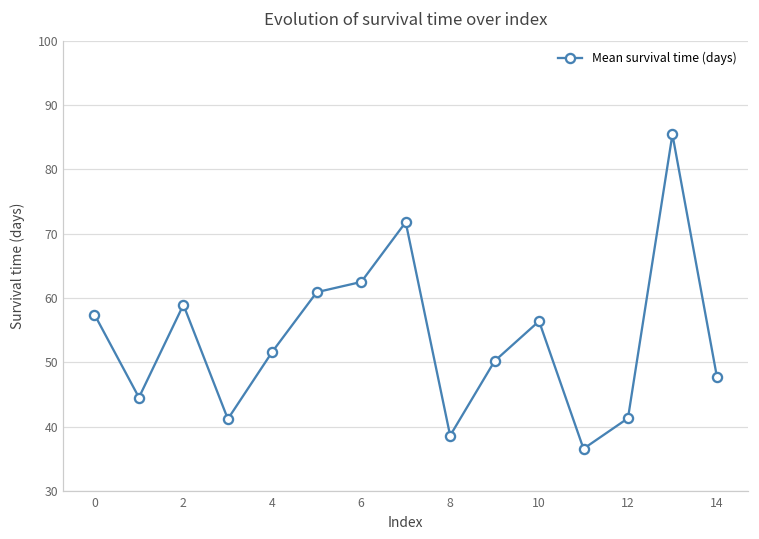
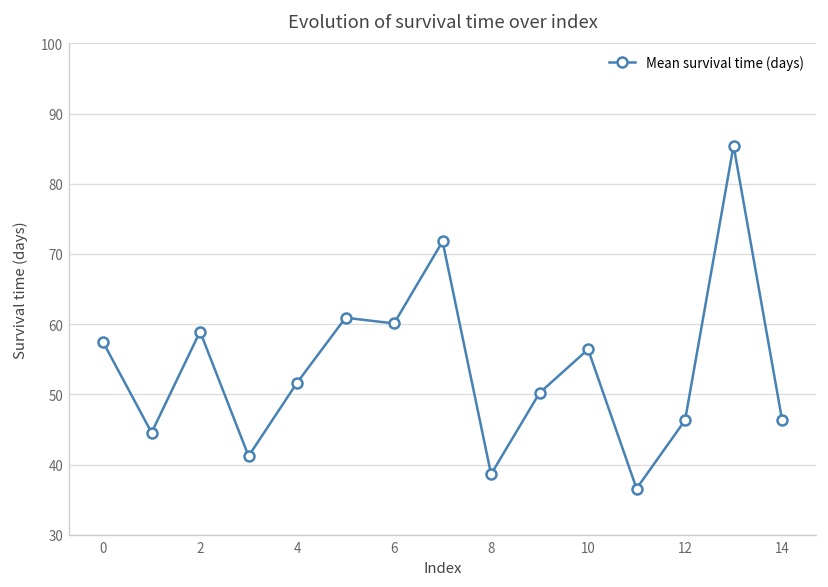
  {
    "0": 57,
    "2": 59,
    "4": 52,
-   "6": 63,
+   "6": 60,
    "8": 39,
    "10": 56,
-   "12": 41,
-   "14": 48
+   "12": 46,
+   "14": 46
  }
